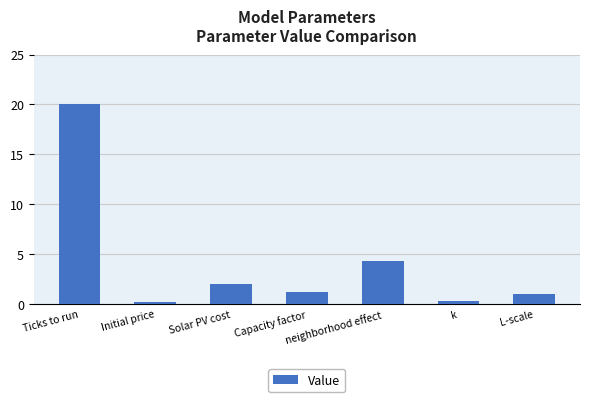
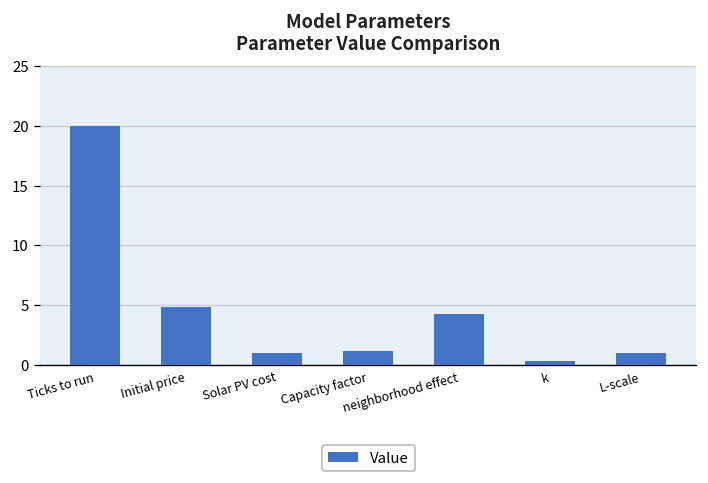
  {
    "Ticks to run": 20,
-   "Initial price": 0,
-   "Solar PV cost": 2,
+   "Initial price": 5,
+   "Solar PV cost": 1,
    "Capacity factor": 1,
    "neighborhood effect": 4,
    "k": 0,
    "L-scale": 1
  }
